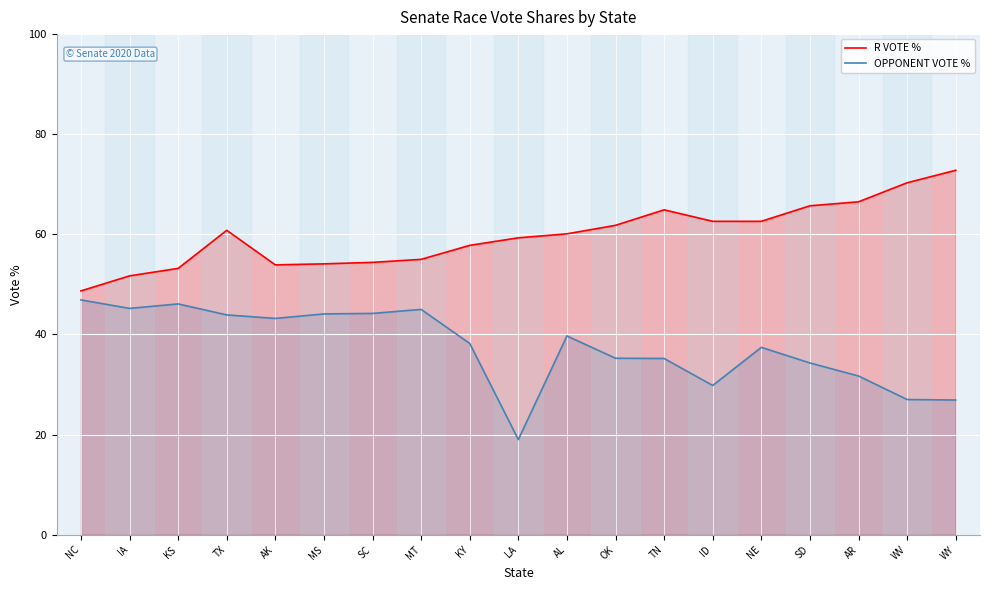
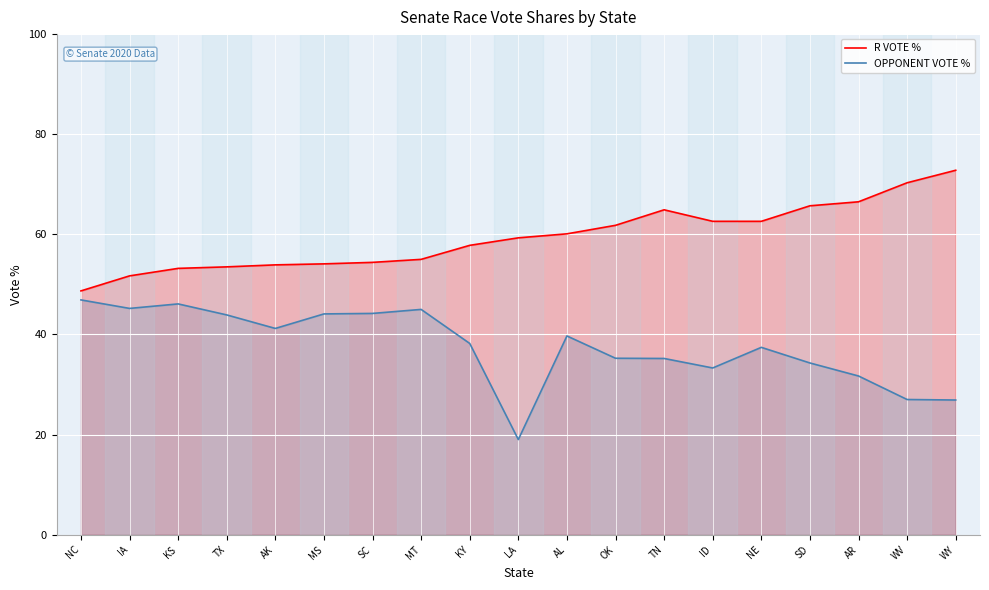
  {
    "R VOTE %": {
      "NC": 49,
      "IA": 52,
      "KS": 53,
-     "TX": 61,
+     "TX": 54,
      "AK": 54,
      "MS": 54,
      "SC": 54,
      "MT": 55,
      "KY": 58,
      "LA": 59,
      "AL": 60,
      "OK": 62,
      "TN": 65,
      "ID": 63,
      "NE": 63,
      "SD": 66,
      "AR": 67,
      "WV": 70,
      "WY": 73
    },
    "OPPONENT VOTE %": {
      "NC": 47,
      "IA": 45,
      "KS": 46,
      "TX": 44,
-     "AK": 43,
+     "AK": 41,
      "MS": 44,
      "SC": 44,
      "MT": 45,
      "KY": 38,
      "LA": 19,
      "AL": 40,
      "OK": 35,
      "TN": 35,
-     "ID": 30,
+     "ID": 33,
      "NE": 37,
      "SD": 34,
      "AR": 32,
      "WV": 27,
      "WY": 27
    }
  }
